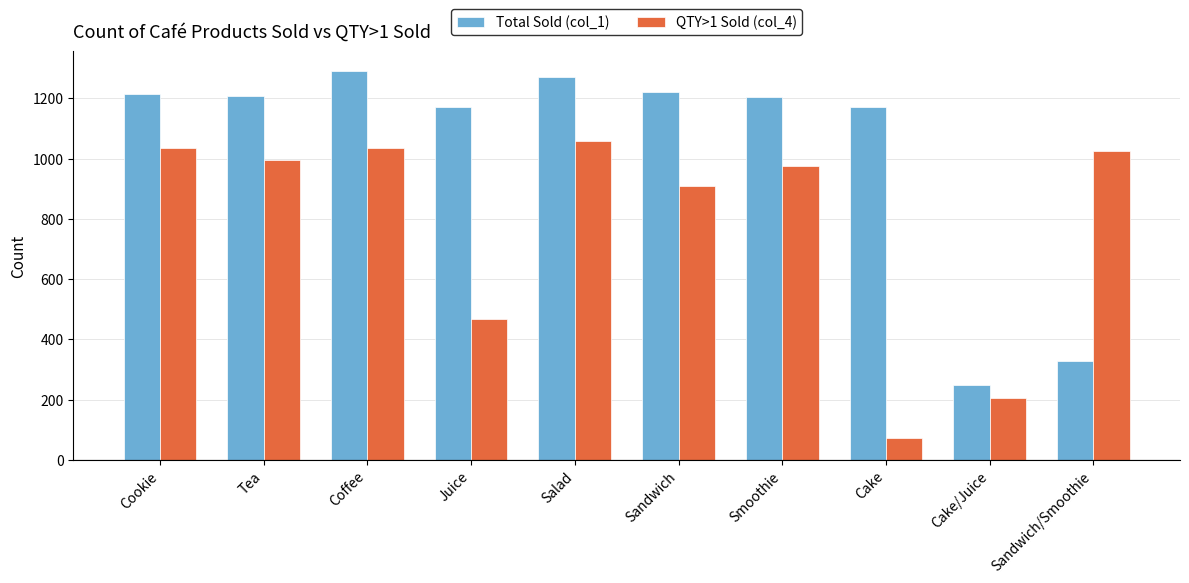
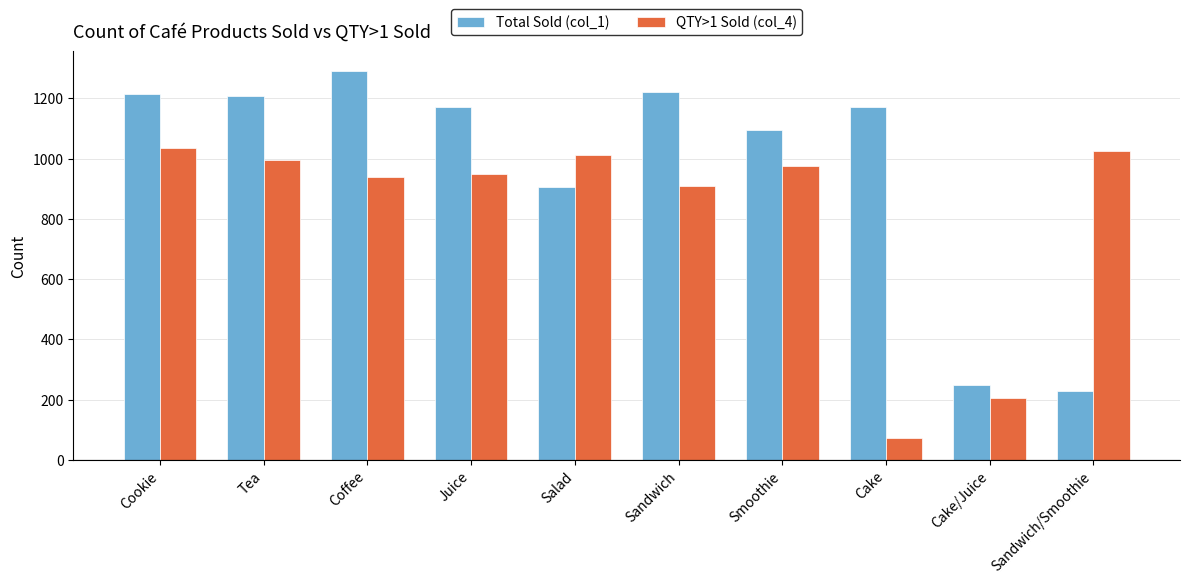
  {
    "Total Sold (col_1)": {
      "Cookie": 1210,
      "Tea": 1210,
      "Coffee": 1290,
      "Juice": 1170,
-     "Salad": 1270,
+     "Salad": 910,
      "Sandwich": 1220,
-     "Smoothie": 1210,
+     "Smoothie": 1100,
      "Cake": 1170,
      "Cake/Juice": 250,
-     "Sandwich/Smoothie": 330
+     "Sandwich/Smoothie": 230
    },
    "QTY>1 Sold (col_4)": {
      "Cookie": 1030,
      "Tea": 1000,
-     "Coffee": 1040,
-     "Juice": 470,
-     "Salad": 1060,
+     "Coffee": 940,
+     "Juice": 950,
+     "Salad": 1010,
      "Sandwich": 910,
      "Smoothie": 970,
      "Cake": 70,
      "Cake/Juice": 200,
      "Sandwich/Smoothie": 1020
    }
  }
